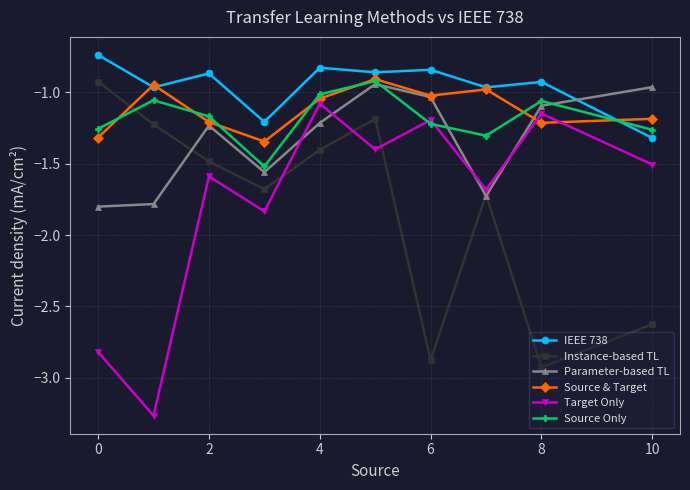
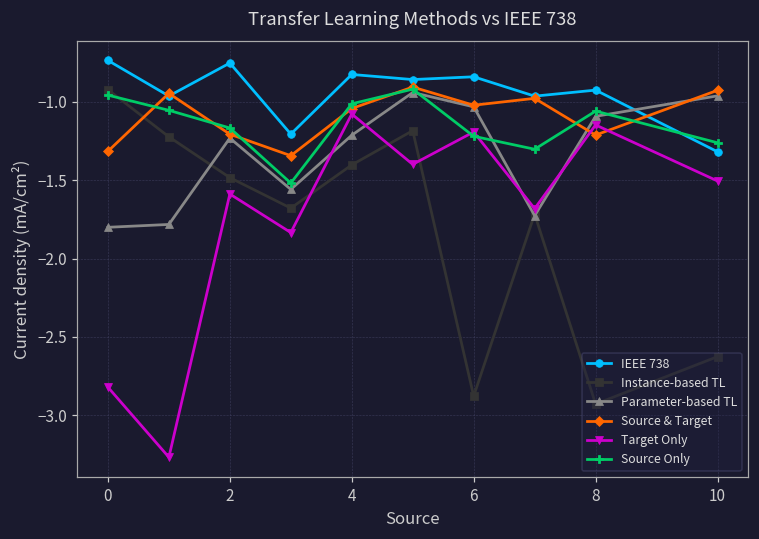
  {
    "IEEE 738": {
      "0": -0.74,
-     "2": -0.87,
+     "2": -0.75,
      "4": -0.83,
      "6": -0.84,
      "8": -0.93,
      "10": -1.32
    },
    "Instance-based TL": {
      "0": -0.92,
      "2": -1.48,
      "4": -1.40,
      "6": -2.88,
      "10": -2.63
    },
    "Parameter-based TL": {
      "0": -1.80,
      "2": -1.23,
      "4": -1.21,
      "8": -1.09,
      "10": -0.96
    },
    "Source & Target": {
      "0": -1.32,
      "2": -1.21,
      "4": -1.04,
      "8": -1.21,
-     "10": -1.19
+     "10": -0.93
    },
    "Target Only": {
      "0": -2.82,
      "2": -1.59,
      "4": -1.08,
      "6": -1.19,
      "8": -1.15,
      "10": -1.51
    },
    "Source Only": {
-     "0": -1.26,
+     "0": -0.96,
      "2": -1.17,
      "4": -1.01,
      "6": -1.22,
      "8": -1.06,
      "10": -1.26
    }
  }
